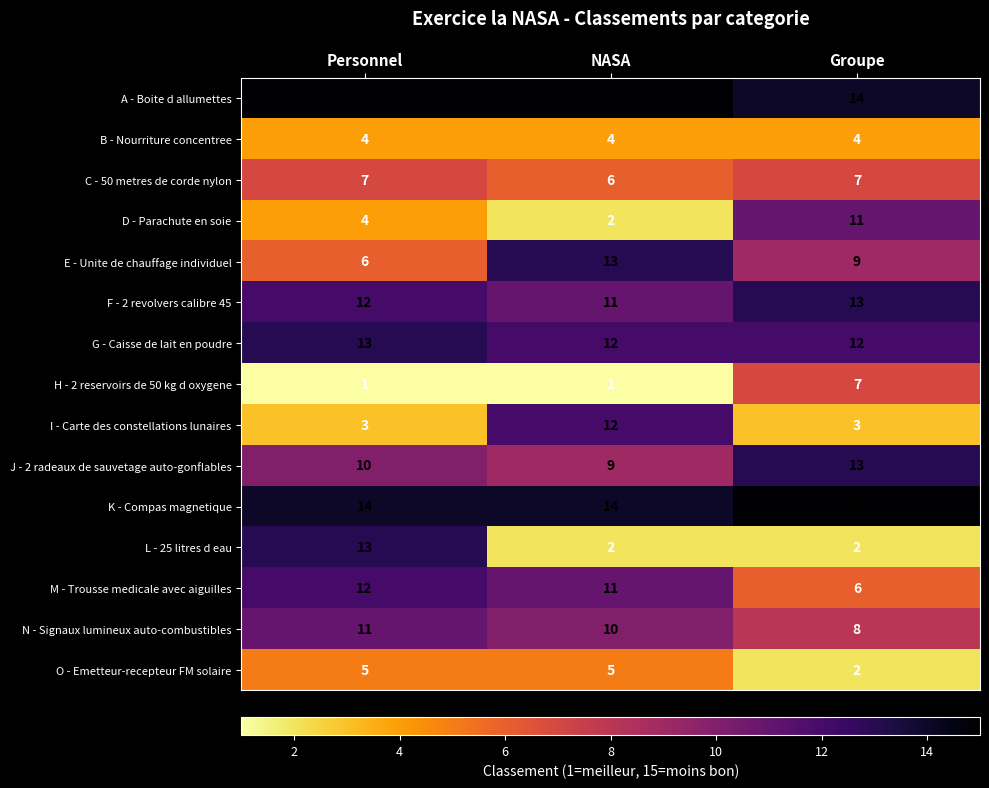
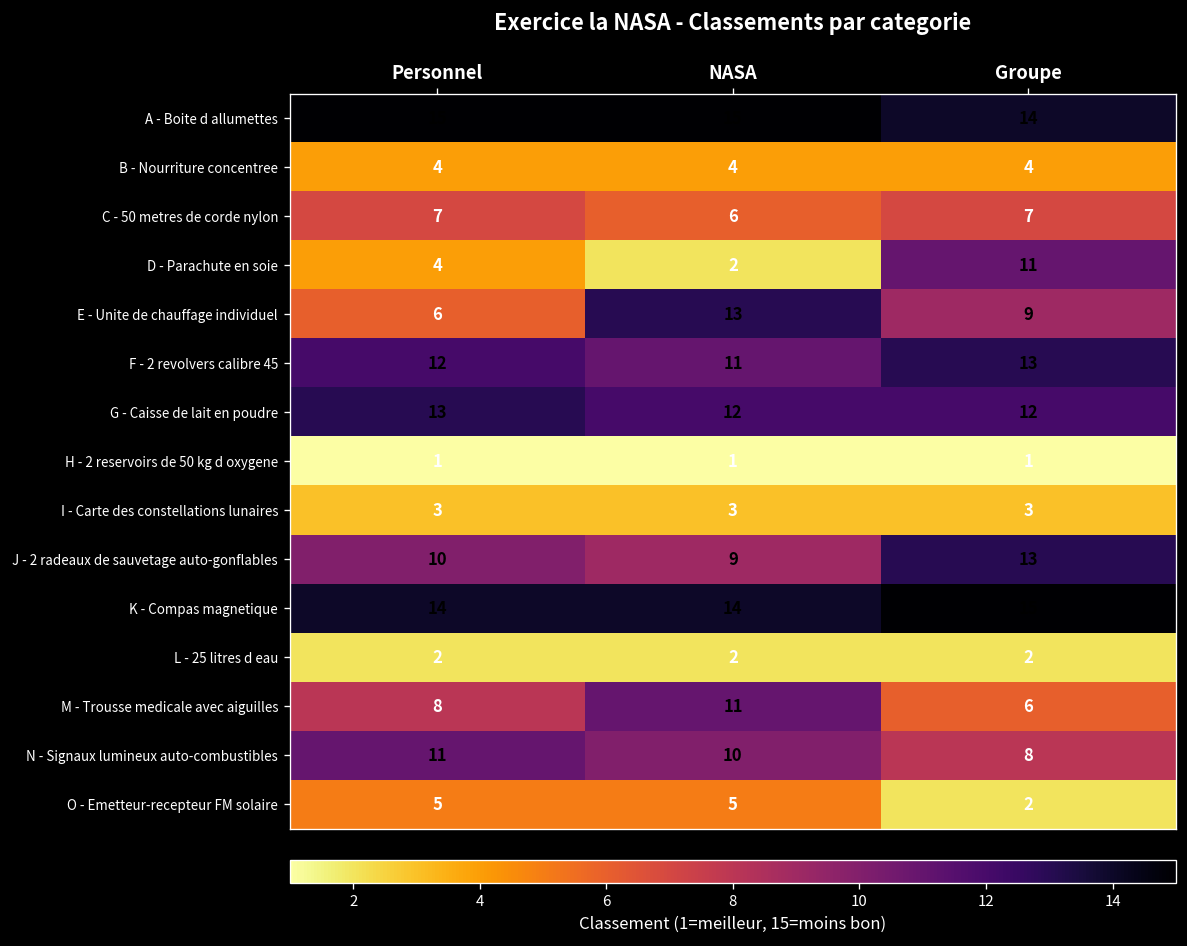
  {
    "B - Nourriture concentree": {
      "Personnel": 4,
      "NASA": 4,
      "Groupe": 4
    },
    "C - 50 metres de corde nylon": {
      "Personnel": 7,
      "NASA": 6,
      "Groupe": 7
    },
    "D - Parachute en soie": {
      "Personnel": 4,
      "NASA": 2,
      "Groupe": 11
    },
    "E - Unite de chauffage individuel": {
      "Personnel": 6,
      "NASA": 13,
      "Groupe": 9
    },
    "F - 2 revolvers calibre 45": {
      "Personnel": 12,
      "NASA": 11,
      "Groupe": 13
    },
    "G - Caisse de lait en poudre": {
      "Personnel": 13,
      "NASA": 12,
      "Groupe": 12
    },
    "H - 2 reservoirs de 50 kg d oxygene": {
      "Personnel": 1,
      "NASA": 1,
-     "Groupe": 7
+     "Groupe": 1
    },
    "I - Carte des constellations lunaires": {
      "Personnel": 3,
-     "NASA": 12,
+     "NASA": 3,
      "Groupe": 3
    },
    "J - 2 radeaux de sauvetage auto-gonflables": {
      "Personnel": 10,
      "NASA": 9,
      "Groupe": 13
    },
    "L - 25 litres d eau": {
-     "Personnel": 13,
+     "Personnel": 2,
      "NASA": 2,
      "Groupe": 2
    },
    "M - Trousse medicale avec aiguilles": {
-     "Personnel": 12,
+     "Personnel": 8,
      "NASA": 11,
      "Groupe": 6
    },
    "N - Signaux lumineux auto-combustibles": {
      "Personnel": 11,
      "NASA": 10,
      "Groupe": 8
    },
    "O - Emetteur-recepteur FM solaire": {
      "Personnel": 5,
      "NASA": 5,
      "Groupe": 2
    }
  }
